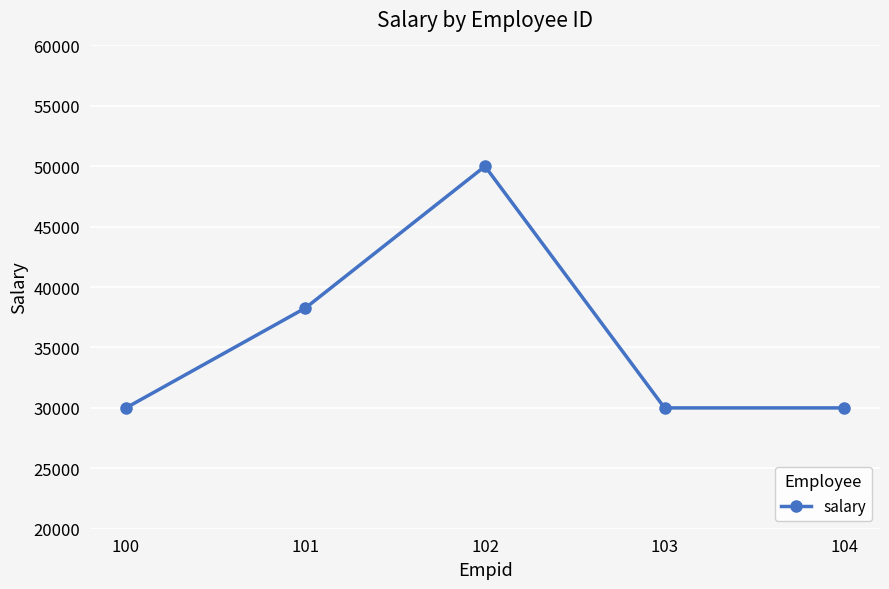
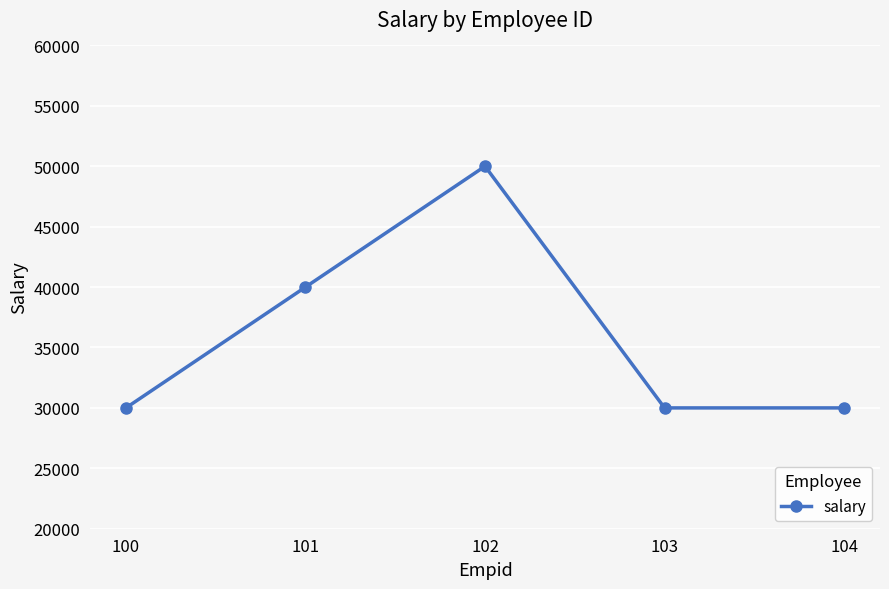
  {
    "100": 30000,
-   "101": 38300,
+   "101": 40000,
    "102": 50000,
    "103": 30000,
    "104": 30000
  }
